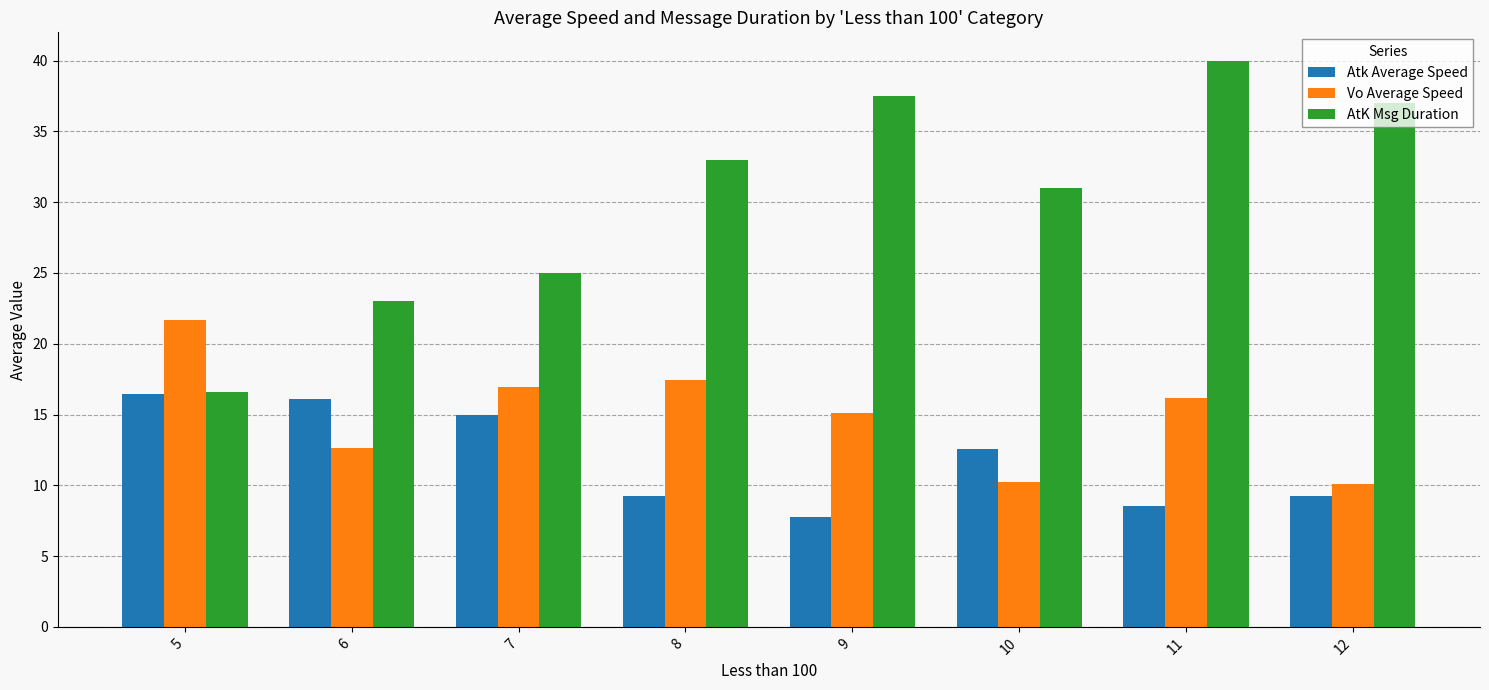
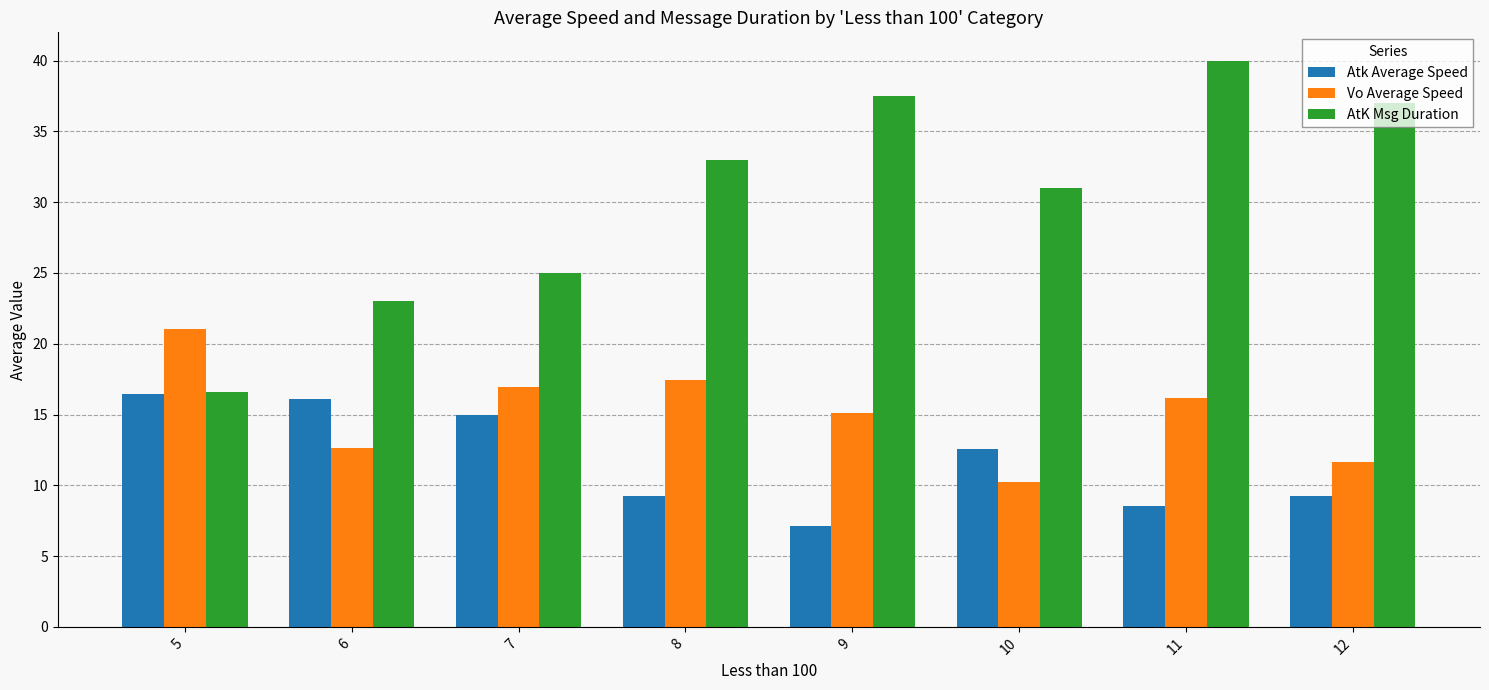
  {
    "Atk Average Speed": {
      "5": 16.4,
      "6": 16.1,
      "7": 15.0,
      "8": 9.2,
-     "9": 7.8,
+     "9": 7.1,
      "10": 12.6,
      "11": 8.6,
      "12": 9.3
    },
    "Vo Average Speed": {
-     "5": 21.7,
+     "5": 21.1,
      "6": 12.6,
      "7": 17.0,
      "8": 17.4,
      "9": 15.1,
      "10": 10.2,
      "11": 16.1,
-     "12": 10.1
+     "12": 11.6
    },
    "AtK Msg Duration": {
      "5": 16.6,
      "6": 23.0,
      "7": 25.0,
      "8": 33.0,
      "9": 37.5,
      "10": 31.0,
      "11": 40.0
    }
  }
